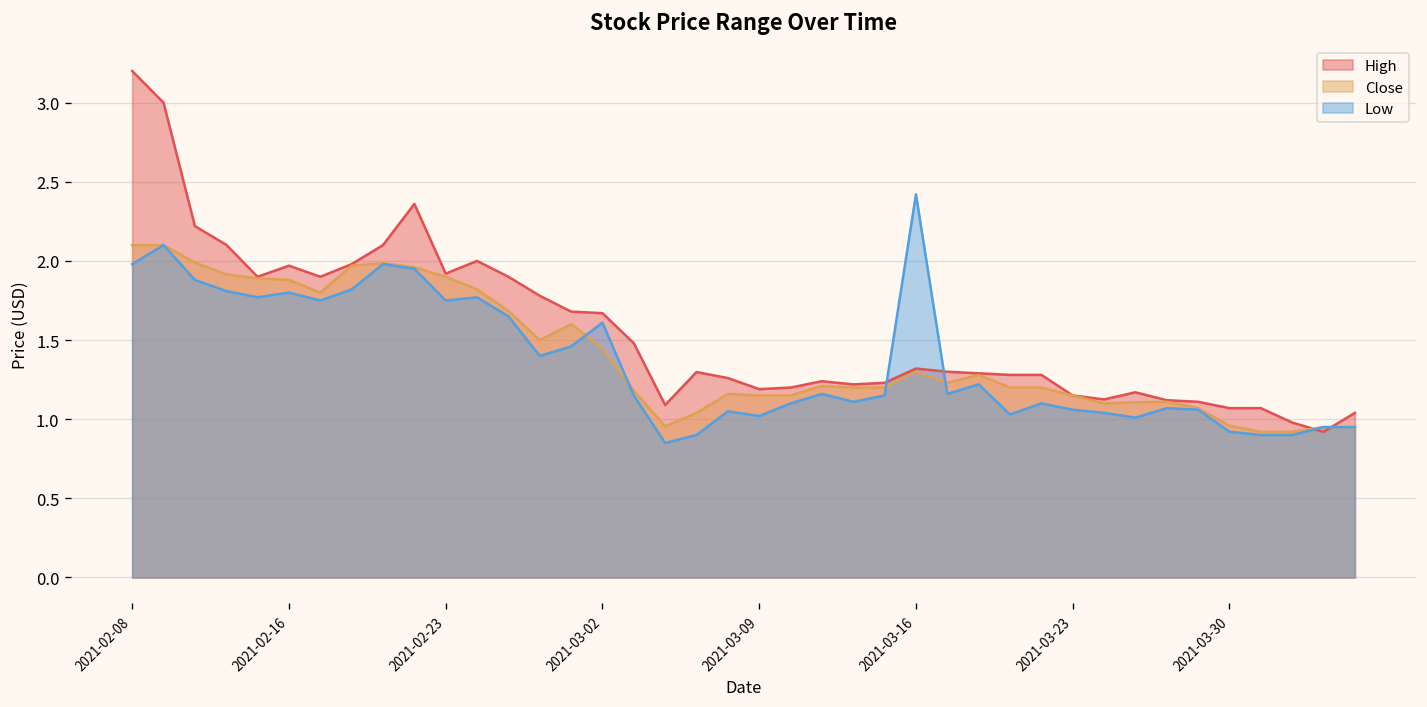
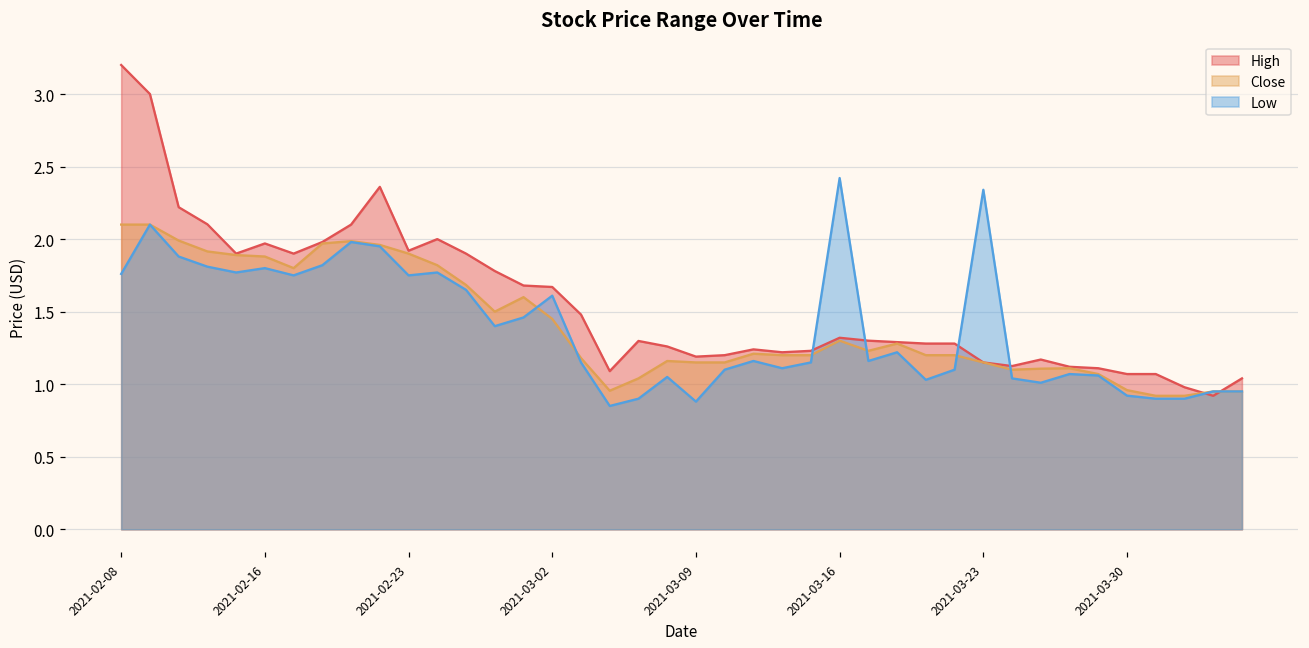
  {
    "Low": {
-     "2021-02-08": 1.98,
+     "2021-02-08": 1.76,
      "2021-02-16": 1.80,
      "2021-02-23": 1.75,
      "2021-03-02": 1.61,
-     "2021-03-09": 1.02,
+     "2021-03-09": 0.88,
      "2021-03-16": 2.42,
-     "2021-03-23": 1.06,
+     "2021-03-23": 2.34,
      "2021-03-30": 0.92
    }
  }
